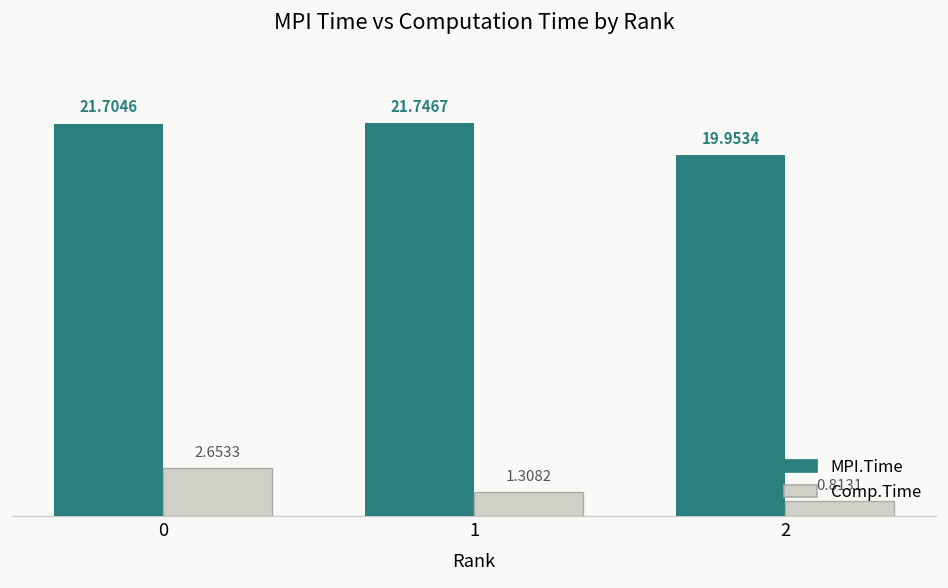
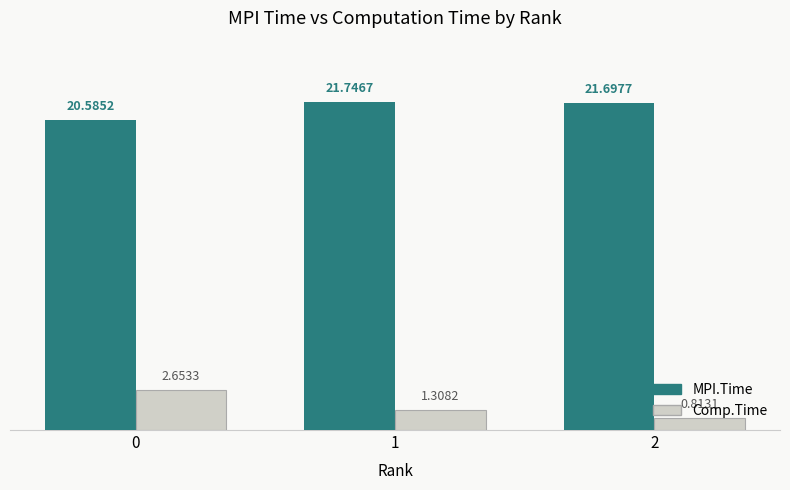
  {
    "MPI.Time": {
-     "0": 21.7046,
+     "0": 20.5852,
      "1": 21.7467,
-     "2": 19.9534
+     "2": 21.6977
    },
    "Comp.Time": {
      "0": 2.6533,
      "1": 1.3082,
      "2": 0.8131
    }
  }
